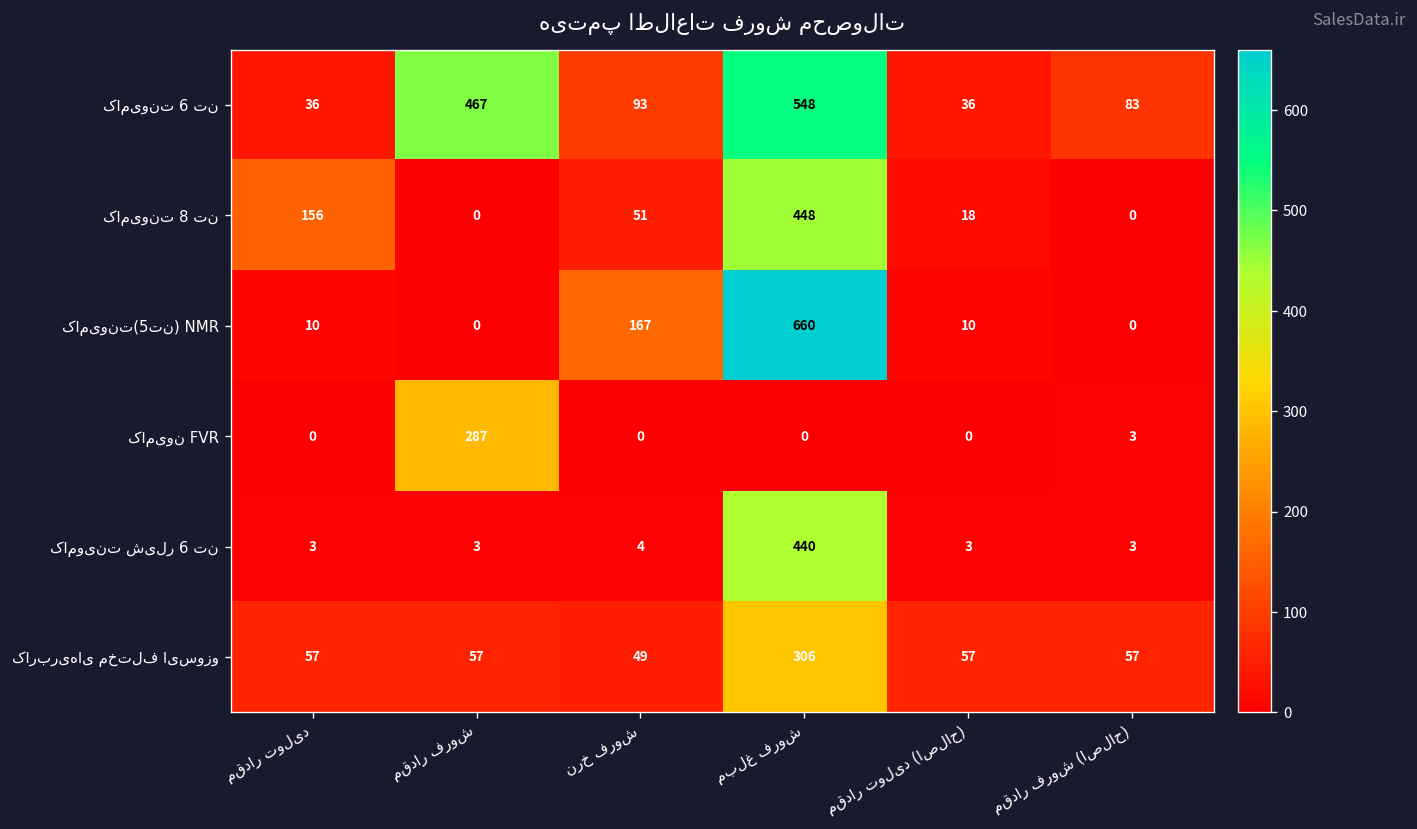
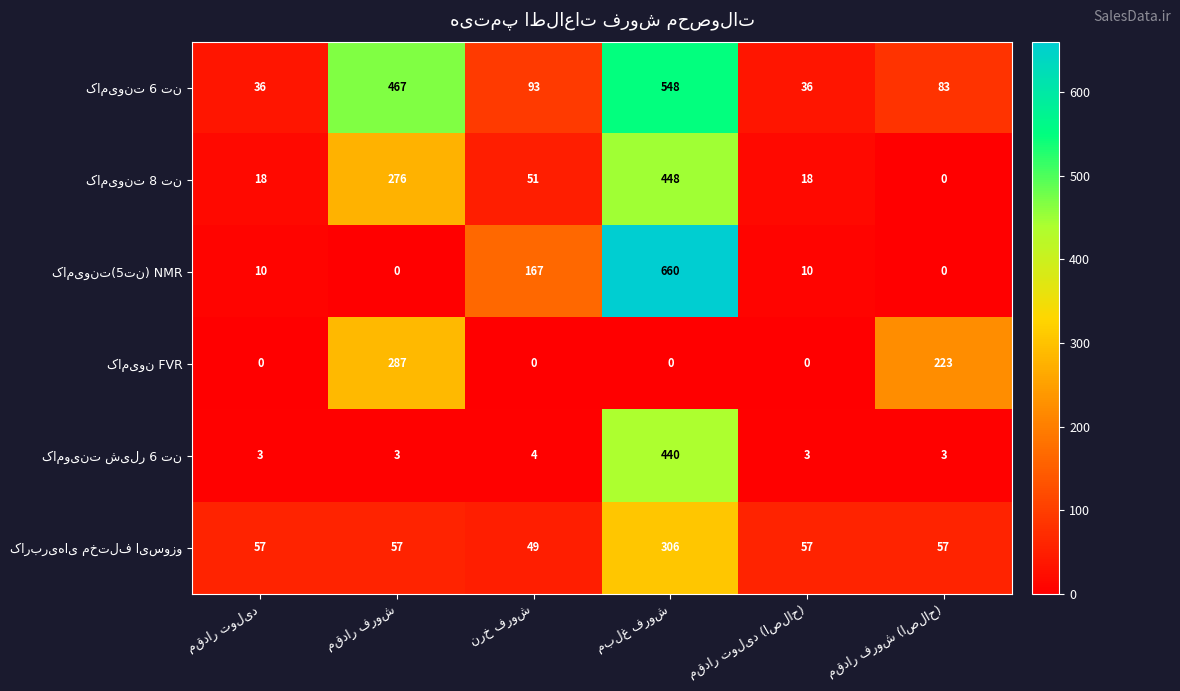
  {
    "کامیونت 6 تن": {
      "مقدار تولید": 36,
      "مقدار فروش": 467,
      "نرخ فروش": 93,
      "مبلغ فروش": 548,
      "مقدار تولید (اصلاح)": 36,
      "مقدار فروش (اصلاح)": 83
    },
    "کامیونت 8 تن": {
-     "مقدار تولید": 156,
-     "مقدار فروش": 0,
+     "مقدار تولید": 18,
+     "مقدار فروش": 276,
      "نرخ فروش": 51,
      "مبلغ فروش": 448,
      "مقدار تولید (اصلاح)": 18,
      "مقدار فروش (اصلاح)": 0
    },
    "کامیونت(5تن) NMR": {
      "مقدار تولید": 10,
      "مقدار فروش": 0,
      "نرخ فروش": 167,
      "مبلغ فروش": 660,
      "مقدار تولید (اصلاح)": 10,
      "مقدار فروش (اصلاح)": 0
    },
    "کامیون FVR": {
      "مقدار تولید": 0,
      "مقدار فروش": 287,
      "نرخ فروش": 0,
      "مبلغ فروش": 0,
      "مقدار تولید (اصلاح)": 0,
-     "مقدار فروش (اصلاح)": 3
+     "مقدار فروش (اصلاح)": 223
    },
    "کاموینت شیلر 6 تن": {
      "مقدار تولید": 3,
      "مقدار فروش": 3,
      "نرخ فروش": 4,
      "مبلغ فروش": 440,
      "مقدار تولید (اصلاح)": 3,
      "مقدار فروش (اصلاح)": 3
    },
    "کاربریهای مختلف ایسوزو": {
      "مقدار تولید": 57,
      "مقدار فروش": 57,
      "نرخ فروش": 49,
      "مبلغ فروش": 306,
      "مقدار تولید (اصلاح)": 57,
      "مقدار فروش (اصلاح)": 57
    }
  }
